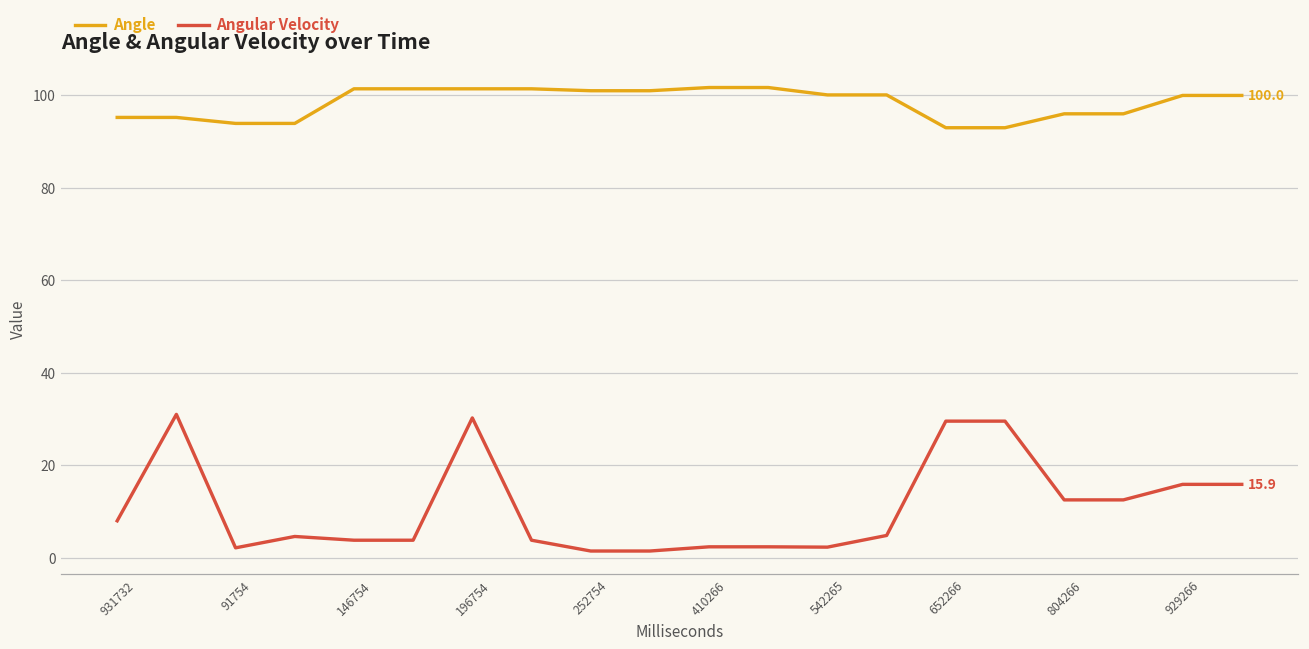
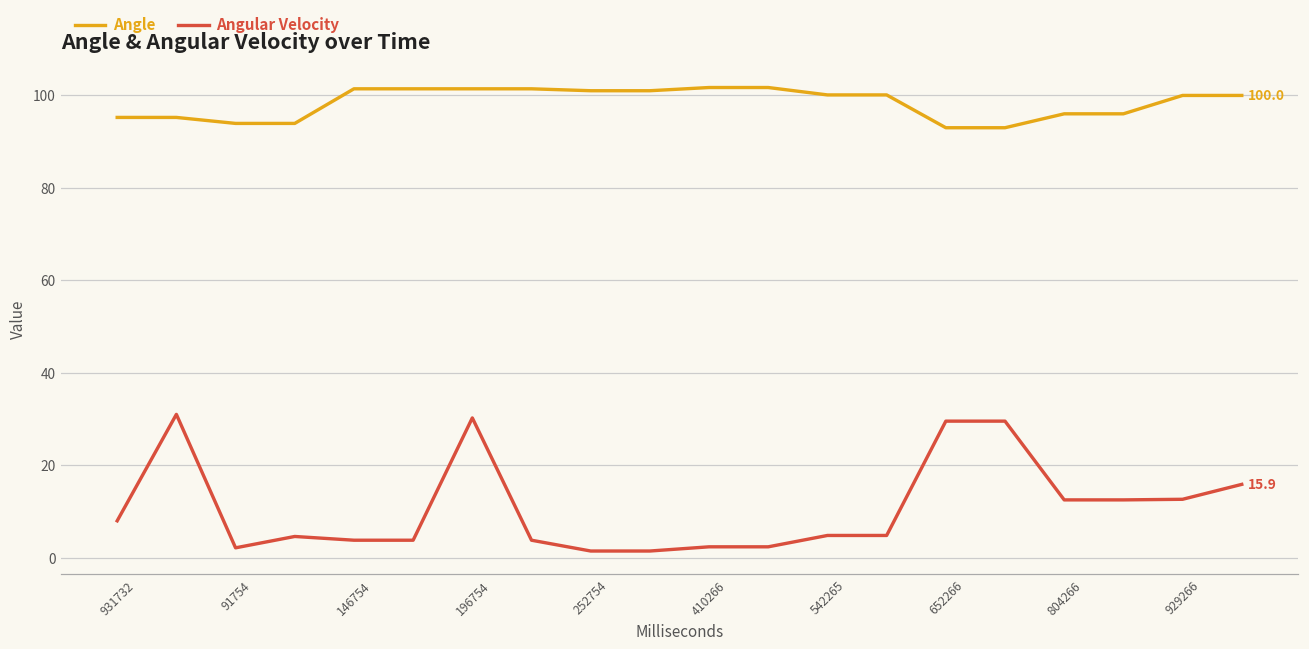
  {
    "Angle": {
      "931732": 95,
      "91754": 94,
      "146754": 101,
      "196754": 101,
      "252754": 101,
      "410266": 102,
      "542265": 100,
      "652266": 93,
      "804266": 96,
      "929266": 100
    },
    "Angular Velocity": {
      "931732": 8,
      "91754": 2,
      "146754": 4,
      "196754": 30,
      "252754": 1,
      "410266": 2,
-     "542265": 2,
+     "542265": 5,
      "652266": 30,
      "804266": 13,
-     "929266": 16
+     "929266": 13
    }
  }
